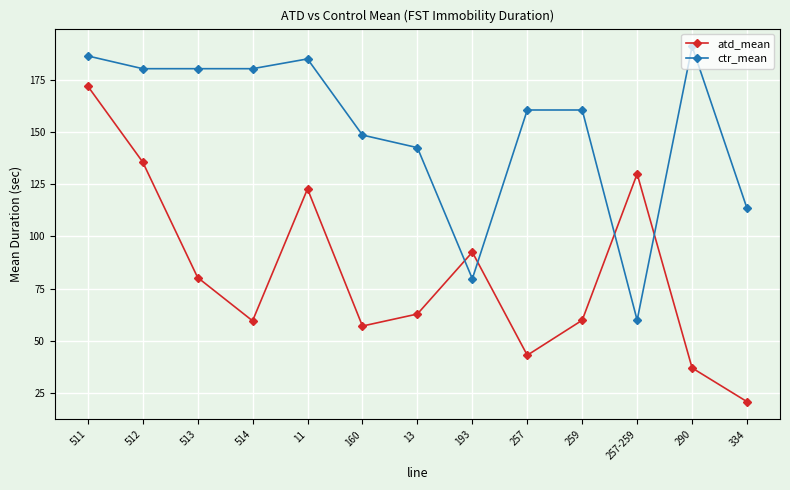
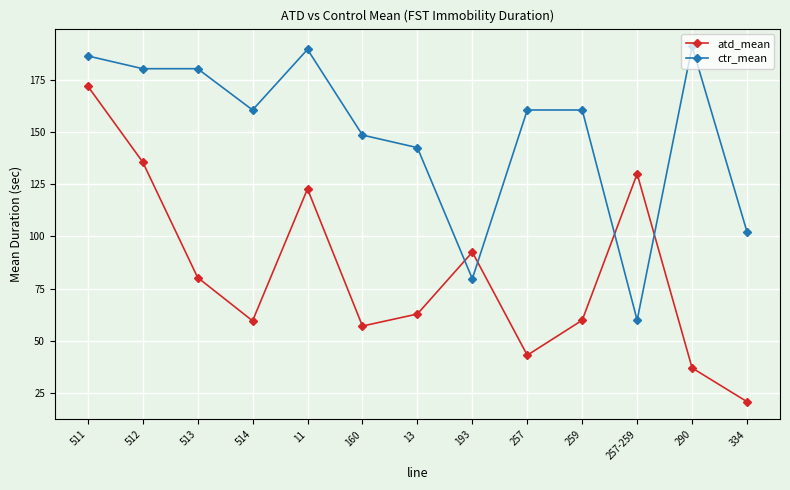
  {
    "atd_mean": {
      "511": 172,
      "512": 136,
      "513": 80,
      "514": 60,
      "11": 123,
      "160": 57,
      "13": 63,
      "193": 92,
      "257": 43,
      "259": 60,
      "257-259": 130,
      "290": 37,
      "334": 21
    },
    "ctr_mean": {
      "511": 186,
      "512": 180,
      "513": 180,
-     "514": 180,
-     "11": 185,
+     "514": 161,
+     "11": 190,
      "160": 149,
      "13": 143,
      "193": 80,
      "257": 161,
      "259": 161,
      "257-259": 60,
-     "334": 113
+     "334": 102
    }
  }
